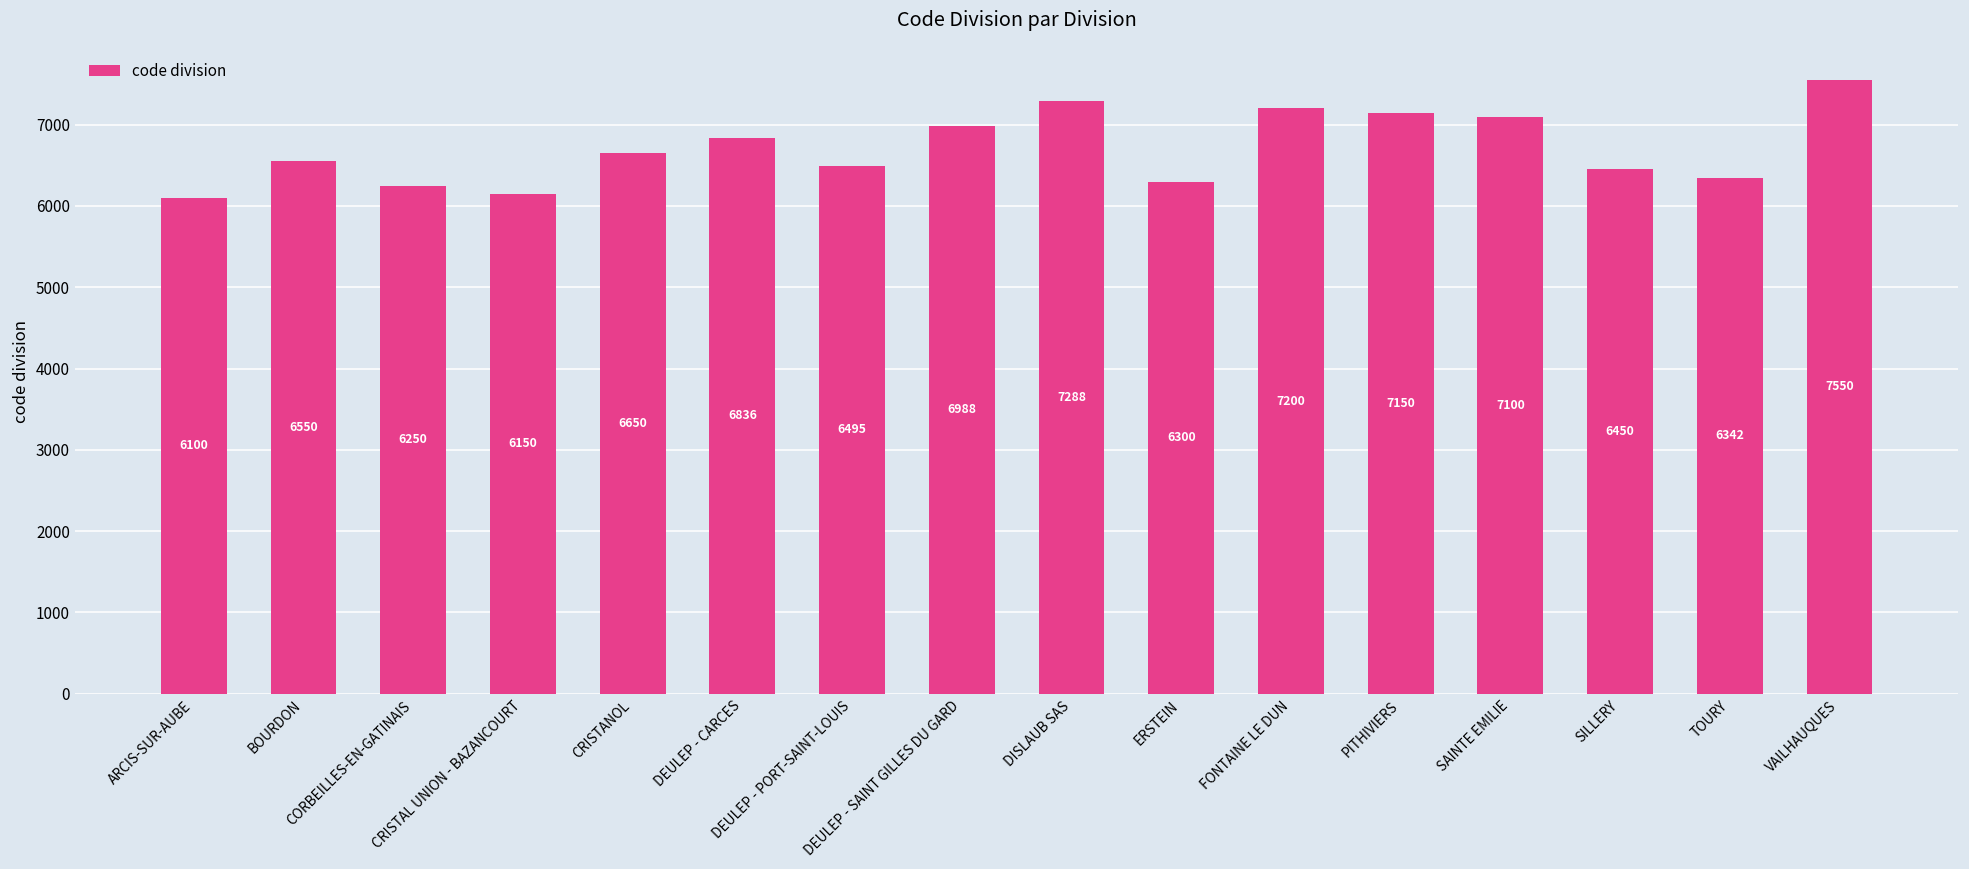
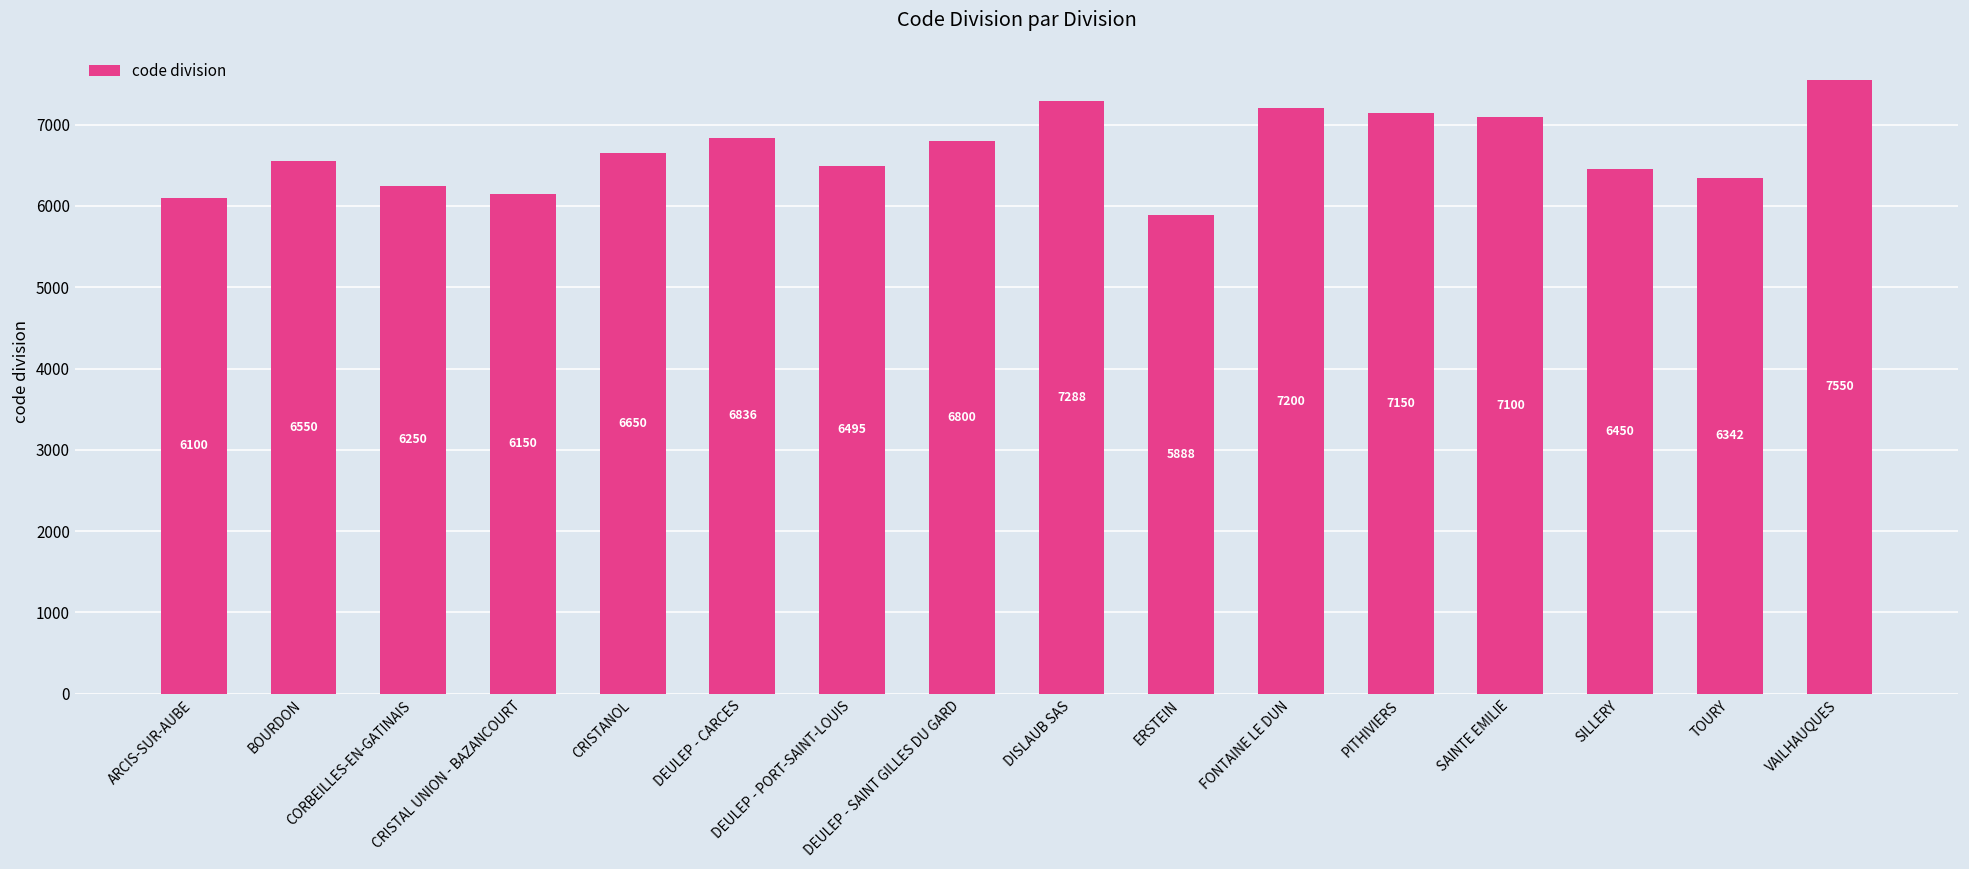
  {
    "ARCIS-SUR-AUBE": 6100,
    "BOURDON": 6550,
    "CORBEILLES-EN-GATINAIS": 6250,
    "CRISTAL UNION - BAZANCOURT": 6150,
    "CRISTANOL": 6650,
    "DEULEP - CARCES": 6836,
    "DEULEP - PORT-SAINT-LOUIS": 6495,
-   "DEULEP - SAINT GILLES DU GARD": 6988,
+   "DEULEP - SAINT GILLES DU GARD": 6800,
    "DISLAUB SAS": 7288,
-   "ERSTEIN": 6300,
+   "ERSTEIN": 5888,
    "FONTAINE LE DUN": 7200,
    "PITHIVIERS": 7150,
    "SAINTE EMILIE": 7100,
    "SILLERY": 6450,
    "TOURY": 6342,
    "VAILHAUQUES": 7550
  }
